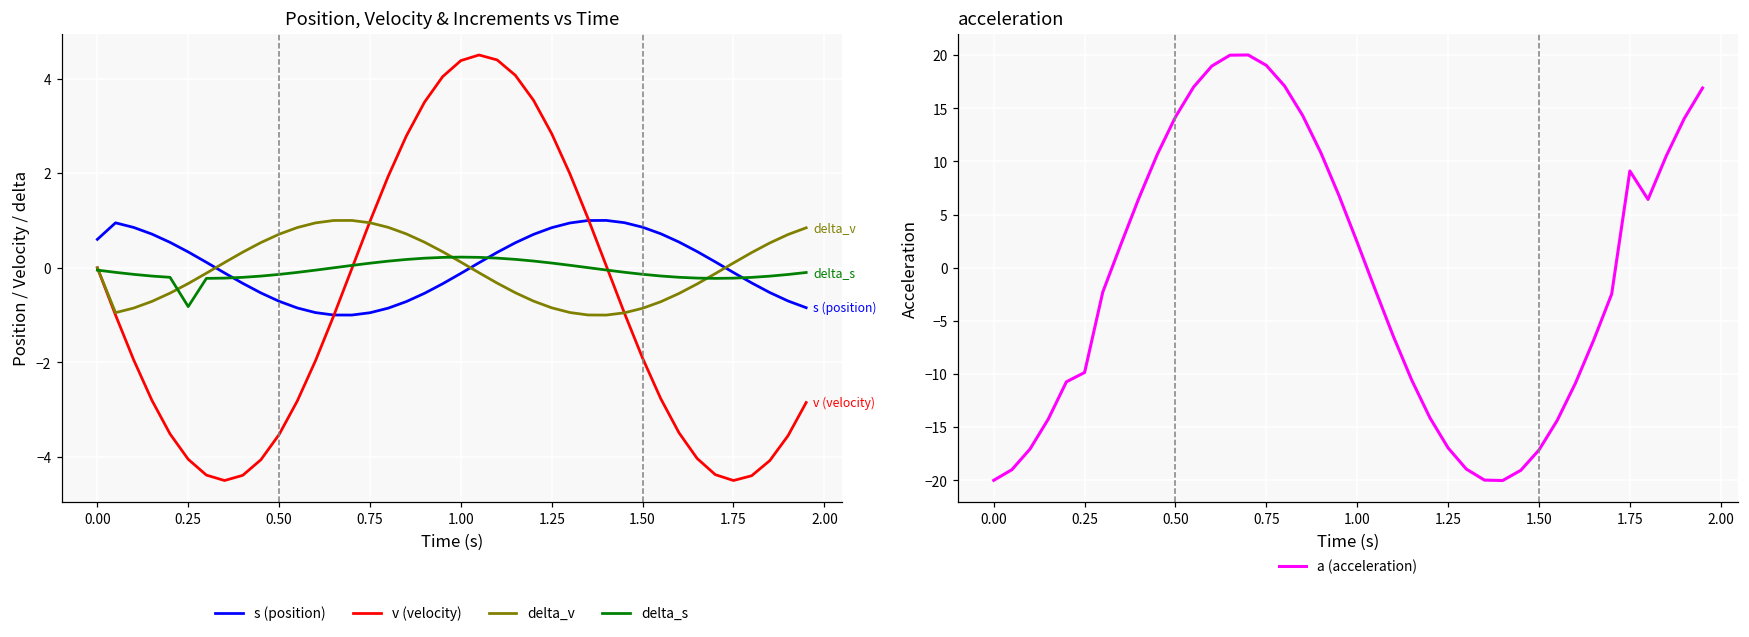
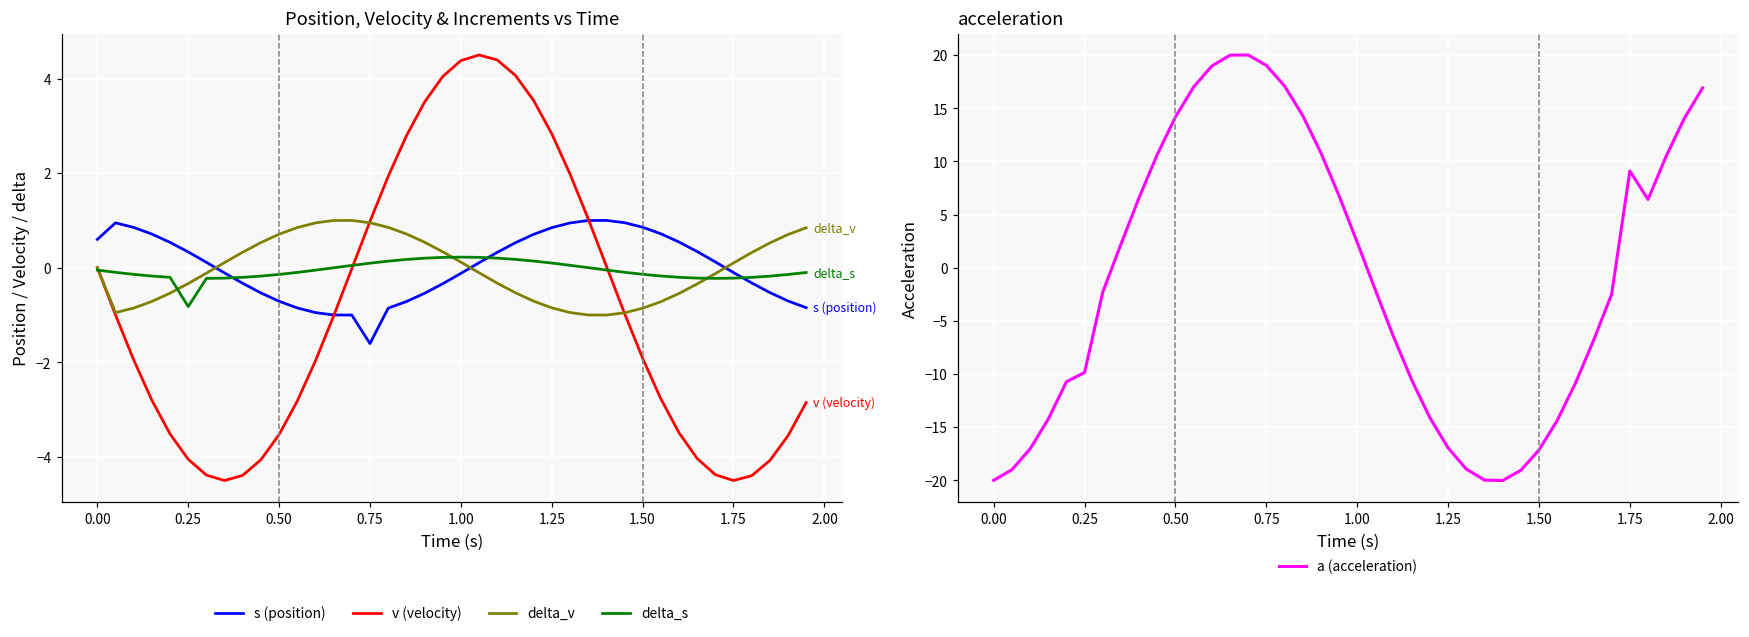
  {
    "Position, Velocity & Increments vs Time": {
      "s (position)": {
        "0.00": 0.6,
        "0.25": 0.3,
        "0.50": -0.7,
-       "0.75": -1.0,
+       "0.75": -1.6,
        "1.00": -0.1,
        "1.25": 0.8,
        "1.50": 0.9,
        "1.75": -0.1
      },
      "v (velocity)": {
        "0.25": -4.1,
        "0.50": -3.5,
        "1.00": 4.4,
        "1.25": 2.8,
        "1.50": -1.9,
        "1.75": -4.5
      },
      "delta_v": {
        "0.25": -0.3,
        "0.50": 0.7,
        "1.00": 0.1,
        "1.25": -0.8,
        "1.50": -0.9,
        "1.75": 0.1
      },
      "delta_s": {
        "0.25": -0.8,
        "0.50": -0.1,
        "0.75": 0.1,
        "1.00": 0.2,
        "1.25": 0.1,
        "1.50": -0.1,
        "1.75": -0.2
      }
    },
    "acceleration": {
      "0.00": -20,
      "0.25": -10,
      "0.50": 14,
      "0.75": 19,
      "1.00": 2,
      "1.25": -17,
      "1.50": -17,
      "1.75": 9
    }
  }
